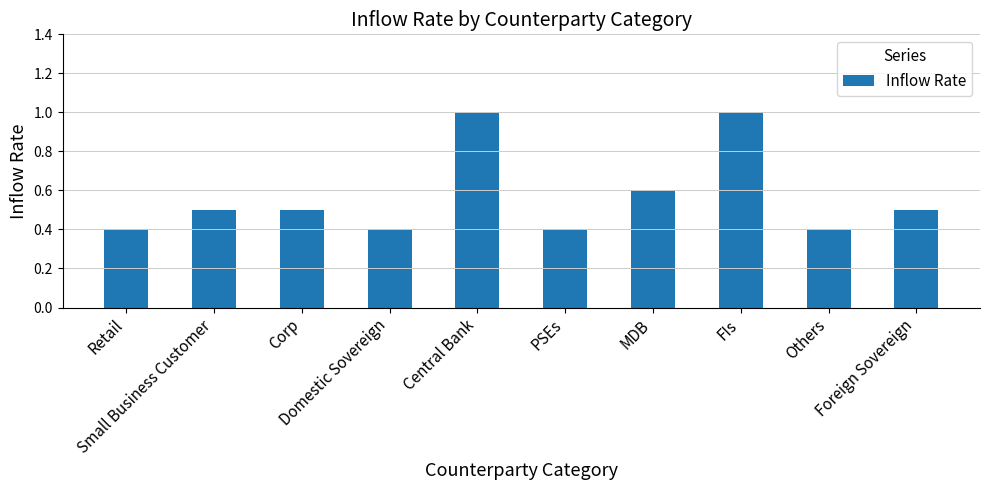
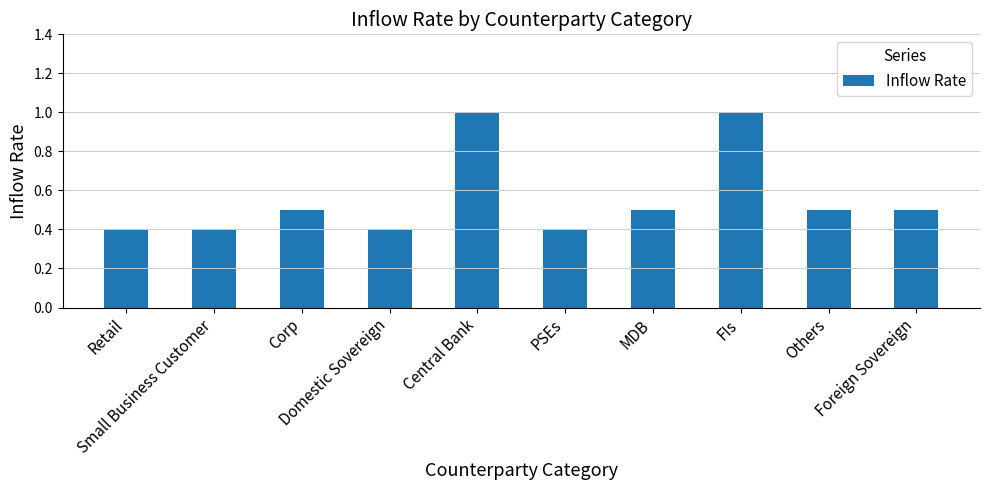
  {
    "Retail": 0.4,
-   "Small Business Customer": 0.5,
+   "Small Business Customer": 0.4,
    "Corp": 0.5,
    "Domestic Sovereign": 0.4,
    "Central Bank": 1.0,
    "PSEs": 0.4,
-   "MDB": 0.6,
+   "MDB": 0.5,
    "FIs": 1.0,
-   "Others": 0.4,
+   "Others": 0.5,
    "Foreign Sovereign": 0.5
  }
